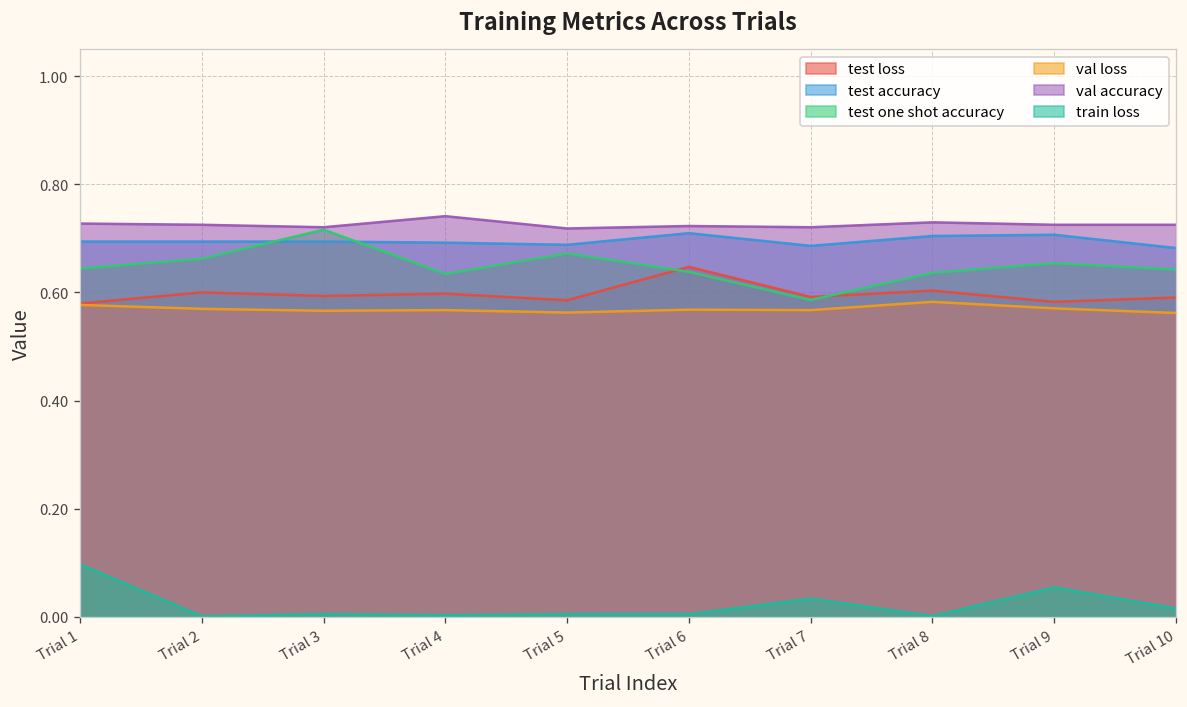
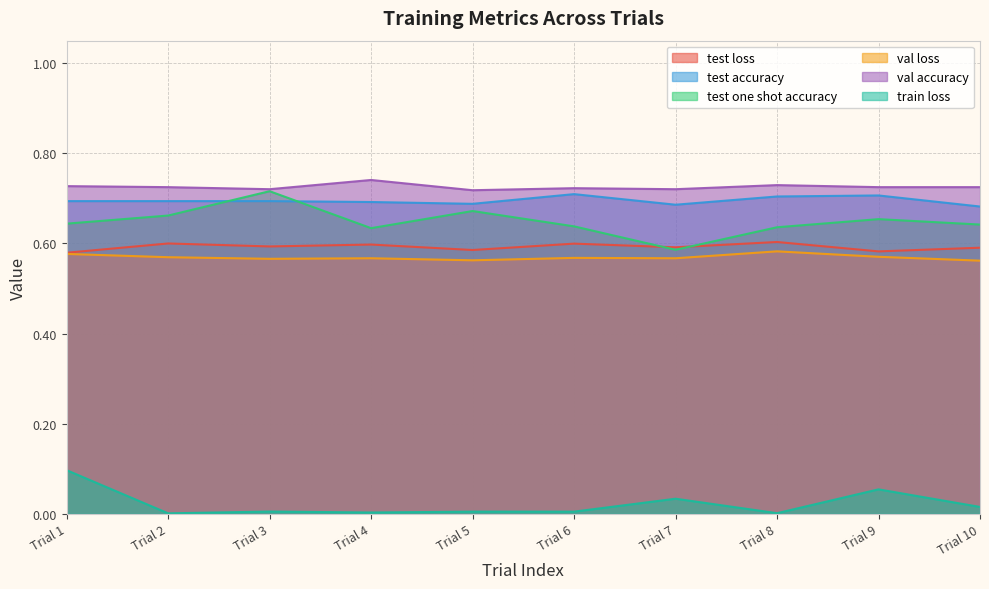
  {
    "test loss": {
      "Trial 2": 0.60,
      "Trial 3": 0.59,
      "Trial 4": 0.60,
      "Trial 5": 0.59,
-     "Trial 6": 0.65,
+     "Trial 6": 0.60,
      "Trial 8": 0.60,
      "Trial 9": 0.58,
      "Trial 10": 0.59
    },
    "test accuracy": {
      "Trial 1": 0.69,
      "Trial 2": 0.69,
      "Trial 3": 0.69,
      "Trial 4": 0.69,
      "Trial 5": 0.69,
      "Trial 6": 0.71,
      "Trial 7": 0.69,
      "Trial 8": 0.70,
      "Trial 9": 0.71,
      "Trial 10": 0.68
    },
    "val loss": {
      "Trial 2": 0.57,
      "Trial 3": 0.57,
      "Trial 4": 0.57,
      "Trial 5": 0.56,
      "Trial 6": 0.57,
      "Trial 7": 0.57,
      "Trial 8": 0.58,
      "Trial 9": 0.57,
      "Trial 10": 0.56
    },
    "val accuracy": {
      "Trial 1": 0.73,
      "Trial 2": 0.73,
      "Trial 4": 0.74,
      "Trial 5": 0.72,
      "Trial 6": 0.72,
      "Trial 7": 0.72,
      "Trial 8": 0.73,
      "Trial 9": 0.73,
      "Trial 10": 0.73
    }
  }
